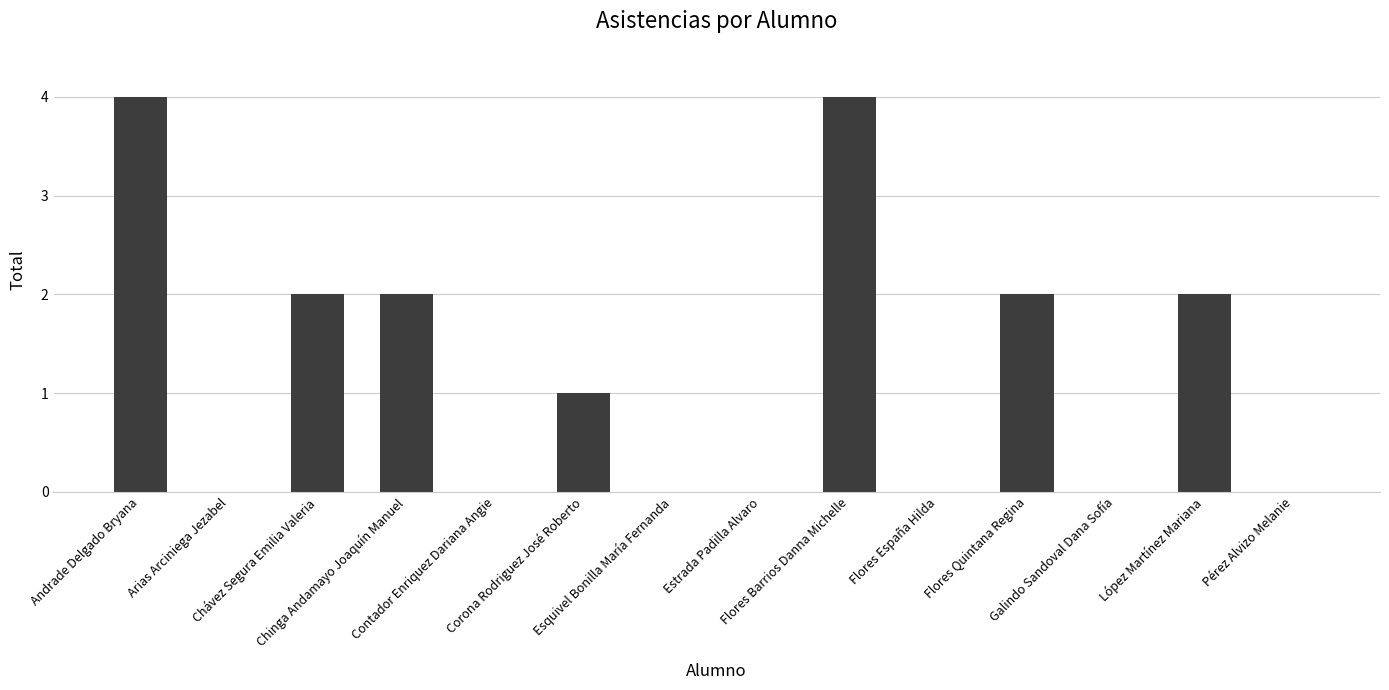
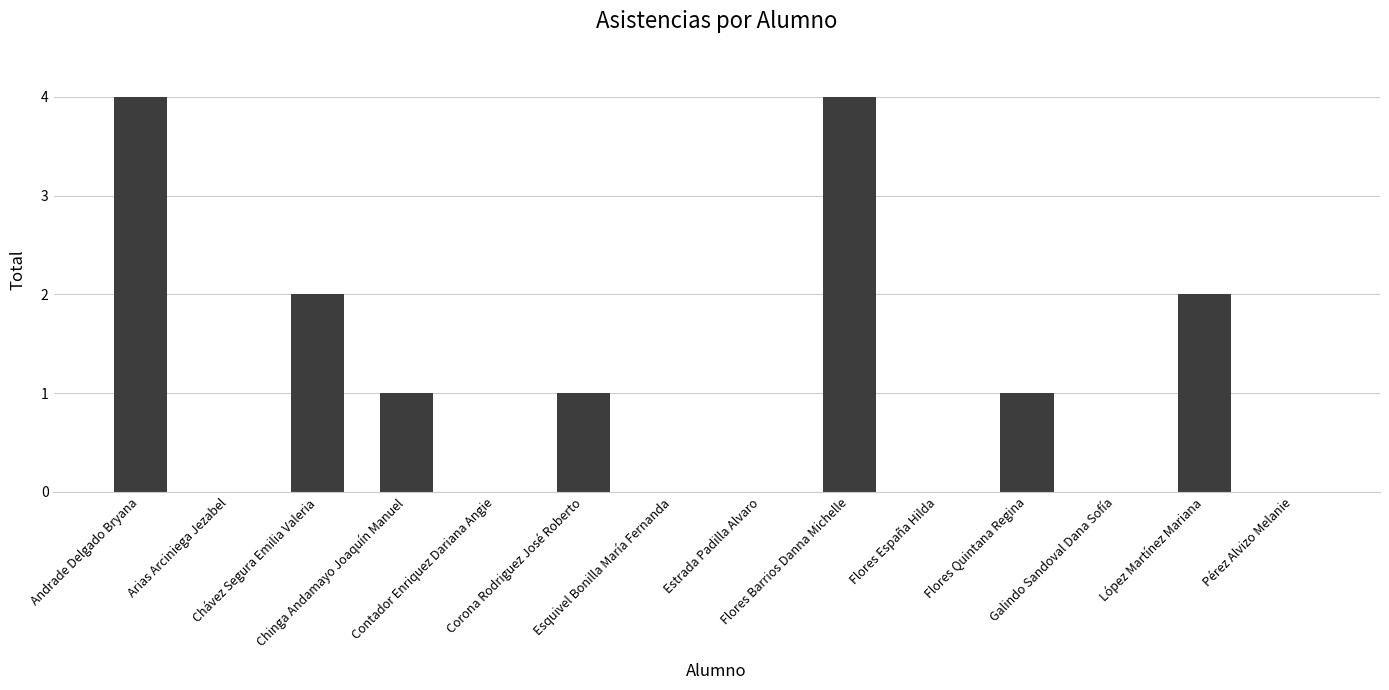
  {
    "Andrade Delgado Bryana": 4,
    "Arias Arciniega Jezabel": 0,
    "Chávez Segura Emilia Valeria": 2,
-   "Chinga Andamayo Joaquín Manuel": 2,
+   "Chinga Andamayo Joaquín Manuel": 1,
    "Contador Enriquez Dariana Angie": 0,
    "Corona Rodriguez José Roberto": 1,
    "Esquivel Bonilla María Fernanda": 0,
    "Estrada Padilla Alvaro": 0,
    "Flores Barrios Danna Michelle": 4,
    "Flores España Hilda": 0,
-   "Flores Quintana Regina": 2,
+   "Flores Quintana Regina": 1,
    "Galindo Sandoval Dana Sofía": 0,
    "López Martínez Mariana": 2,
    "Pérez Alvizo Melanie": 0
  }
